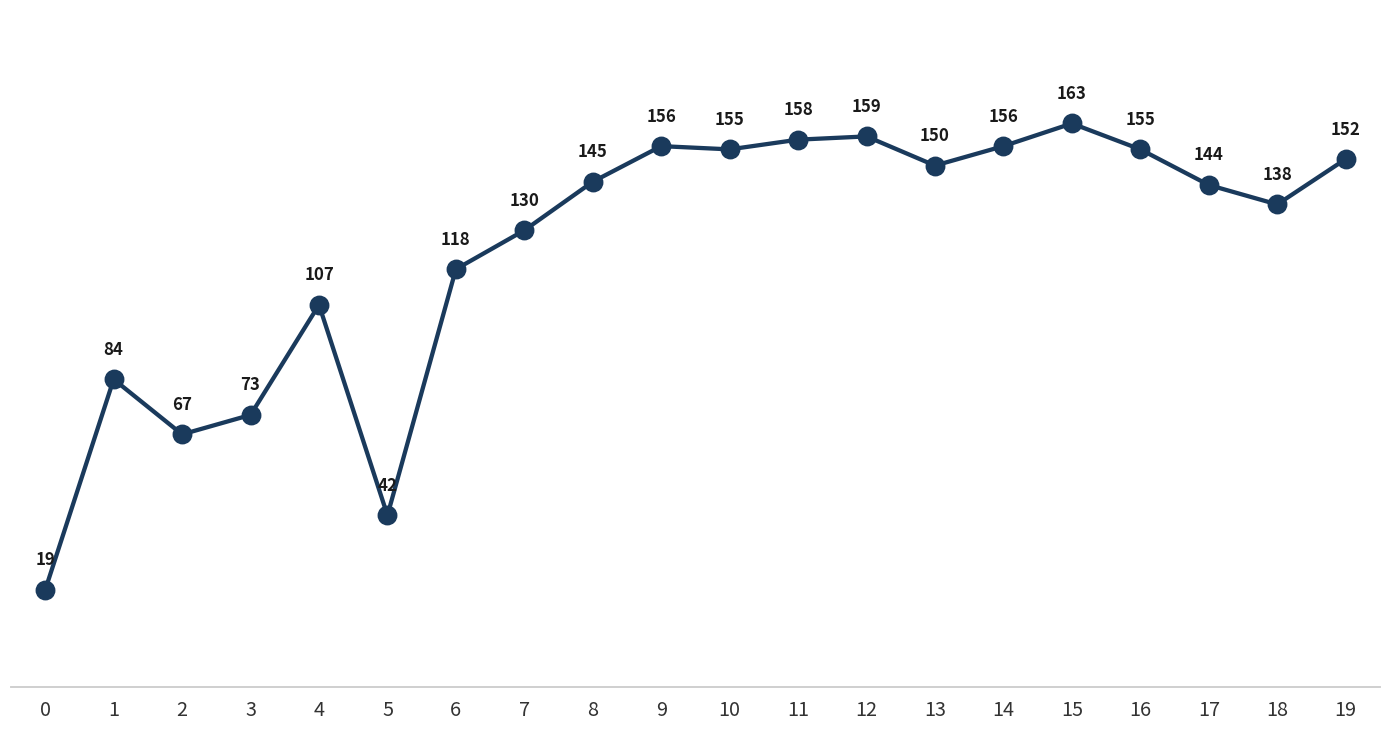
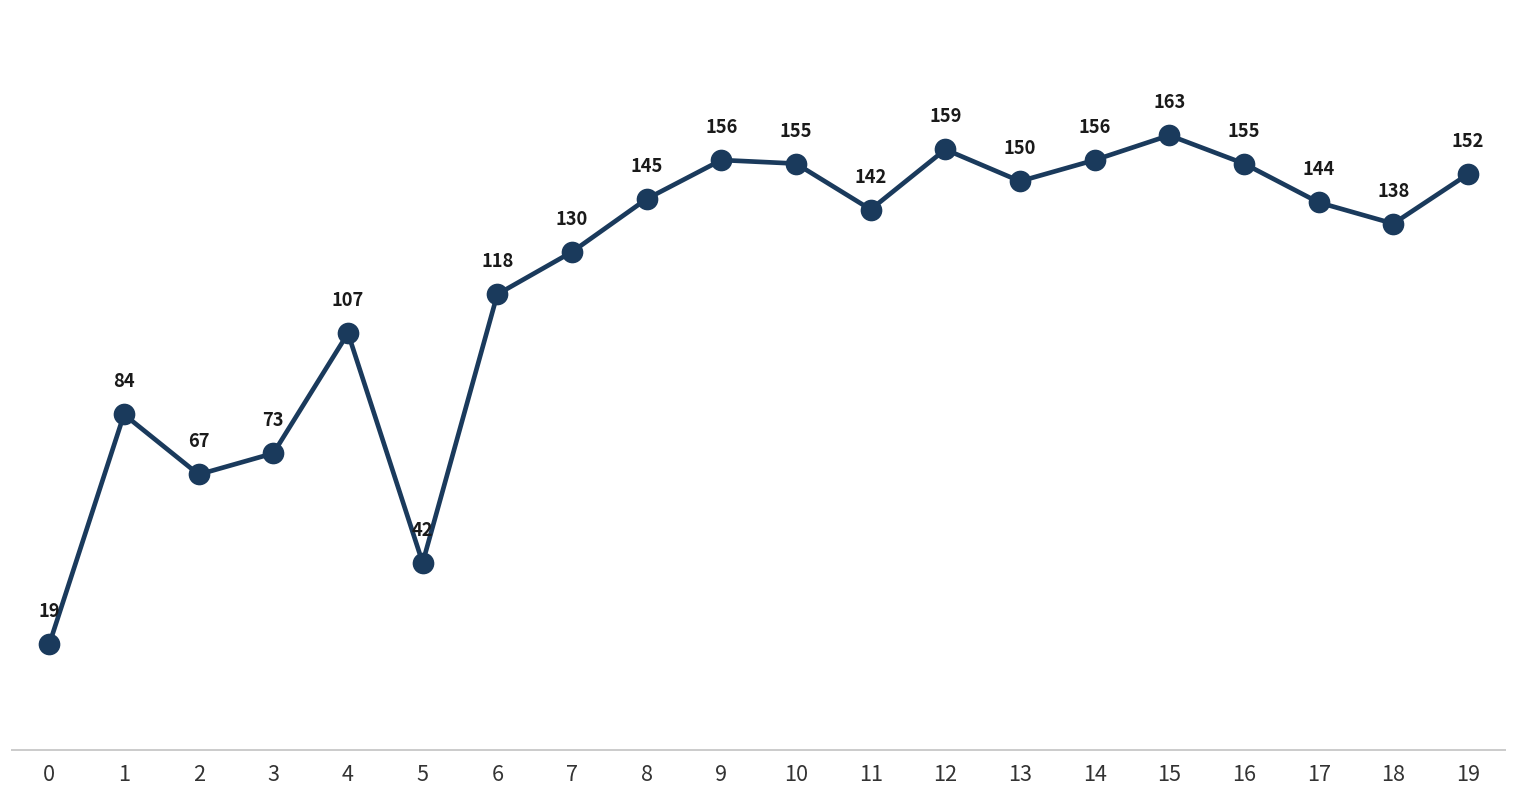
  {
    "0": 19,
    "1": 84,
    "2": 67,
    "3": 73,
    "4": 107,
    "5": 42,
    "6": 118,
    "7": 130,
    "8": 145,
    "9": 156,
    "10": 155,
-   "11": 158,
+   "11": 142,
    "12": 159,
    "13": 150,
    "14": 156,
    "15": 163,
    "16": 155,
    "17": 144,
    "18": 138,
    "19": 152
  }
